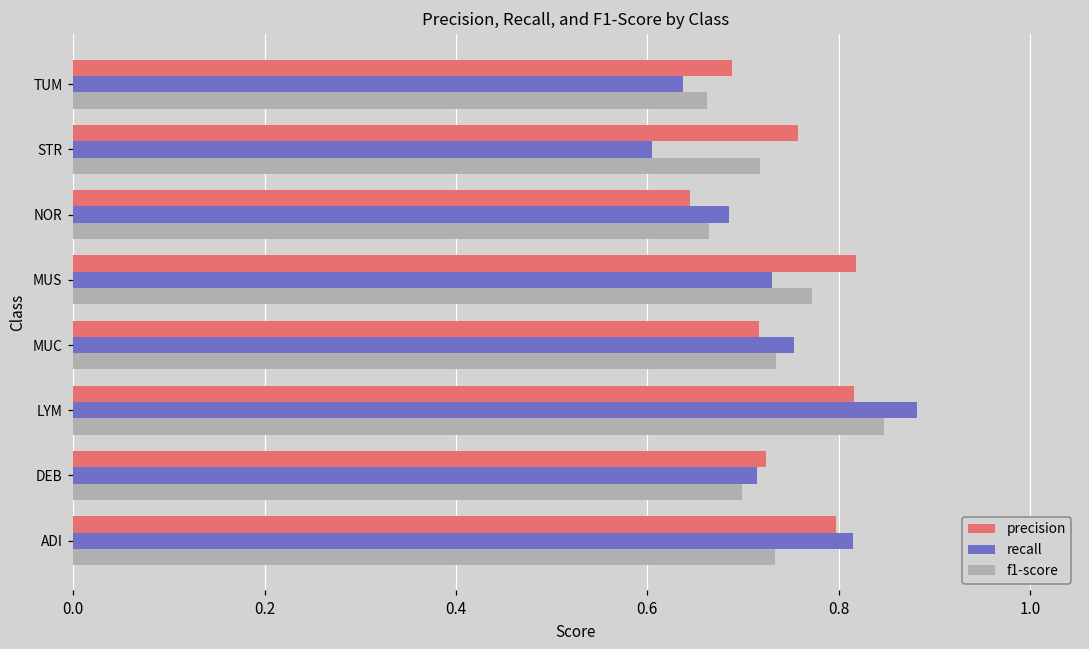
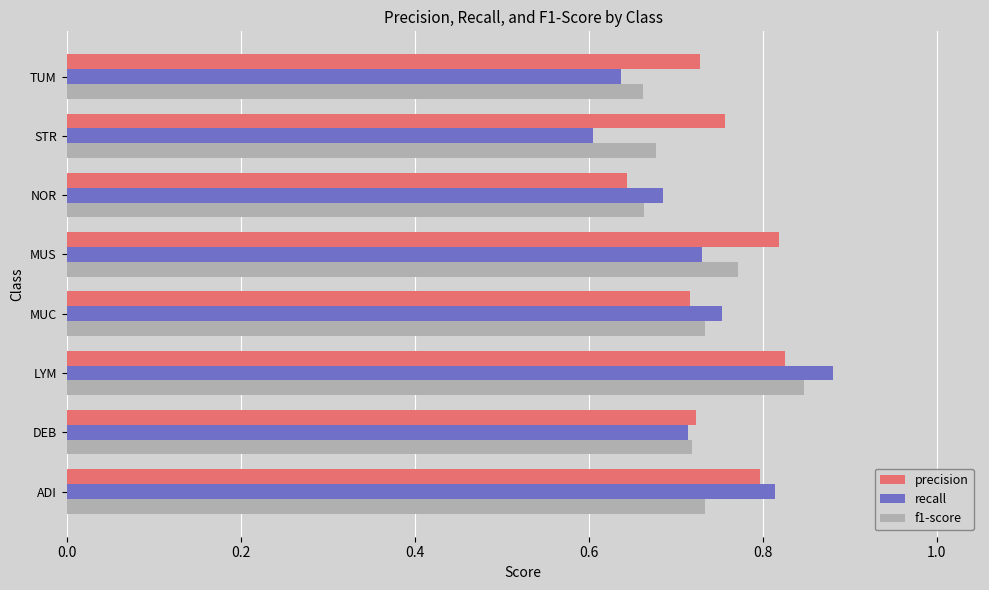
  {
    "precision": {
-     "TUM": 0.69,
+     "TUM": 0.73,
      "STR": 0.76,
      "NOR": 0.64,
      "MUS": 0.82,
      "MUC": 0.72,
-     "LYM": 0.82,
+     "LYM": 0.83,
      "DEB": 0.72,
      "ADI": 0.80
    },
    "recall": {
      "TUM": 0.64,
      "STR": 0.61,
      "NOR": 0.69,
      "MUS": 0.73,
      "MUC": 0.75,
      "LYM": 0.88,
      "DEB": 0.71,
      "ADI": 0.81
    },
    "f1-score": {
      "TUM": 0.66,
-     "STR": 0.72,
+     "STR": 0.68,
      "NOR": 0.66,
      "MUS": 0.77,
      "MUC": 0.73,
      "LYM": 0.85,
-     "DEB": 0.70,
+     "DEB": 0.72,
      "ADI": 0.73
    }
  }
